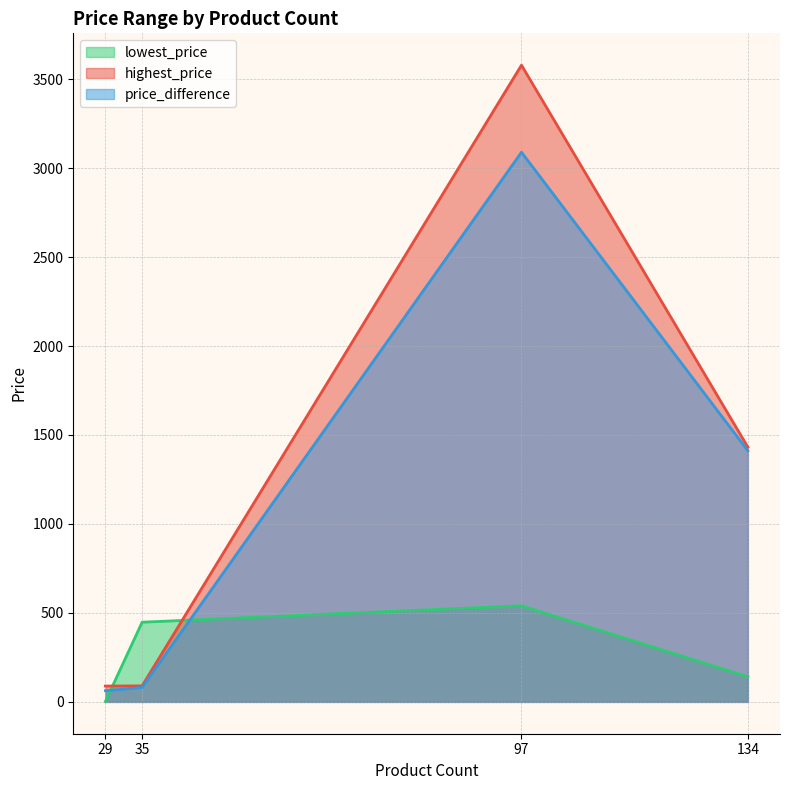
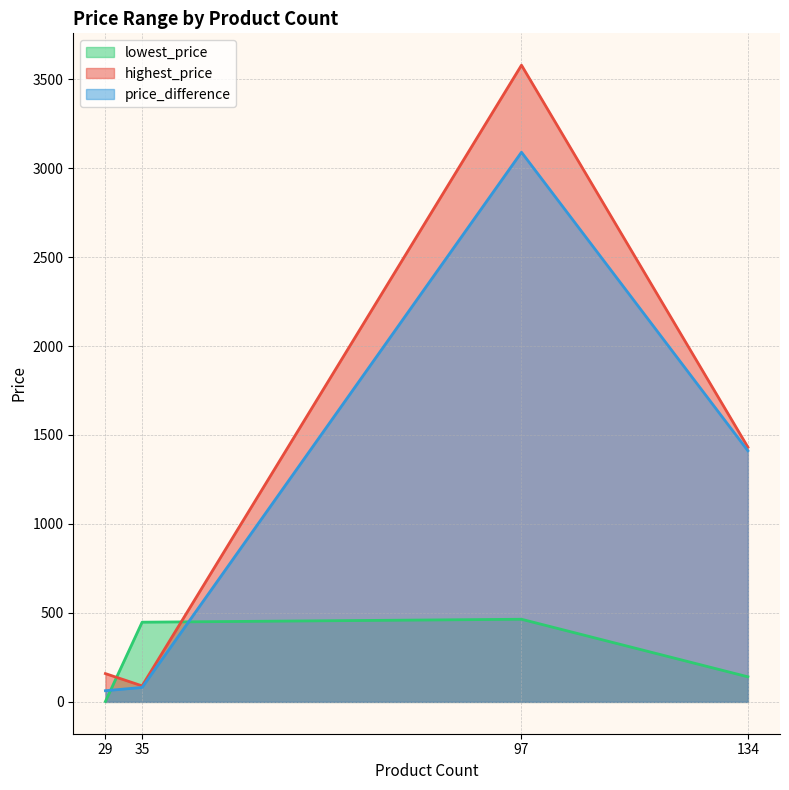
  {
    "lowest_price": {
      "29": 0,
      "35": 450,
-     "97": 540,
+     "97": 460,
      "134": 140
    },
    "highest_price": {
-     "29": 90,
+     "29": 160,
      "97": 3580,
      "134": 1430
    },
    "price_difference": {
      "29": 60,
      "97": 3090,
      "134": 1410
    }
  }
